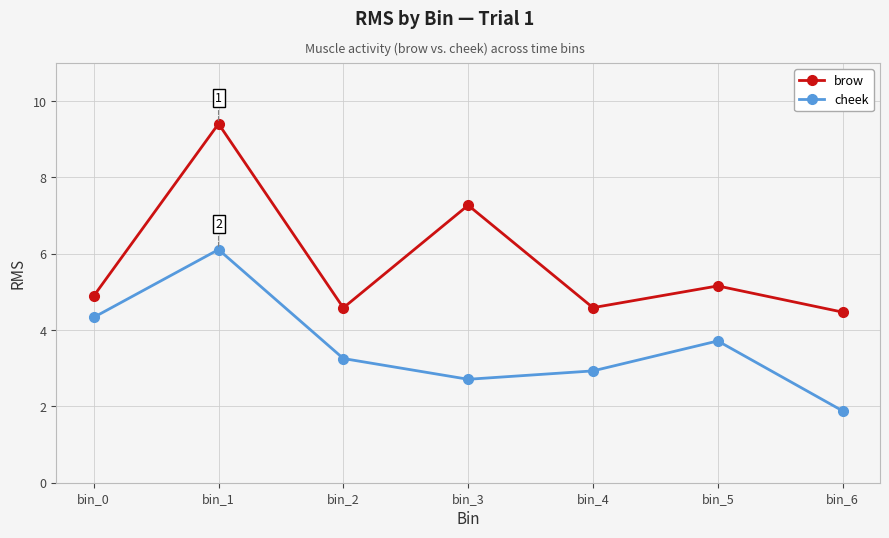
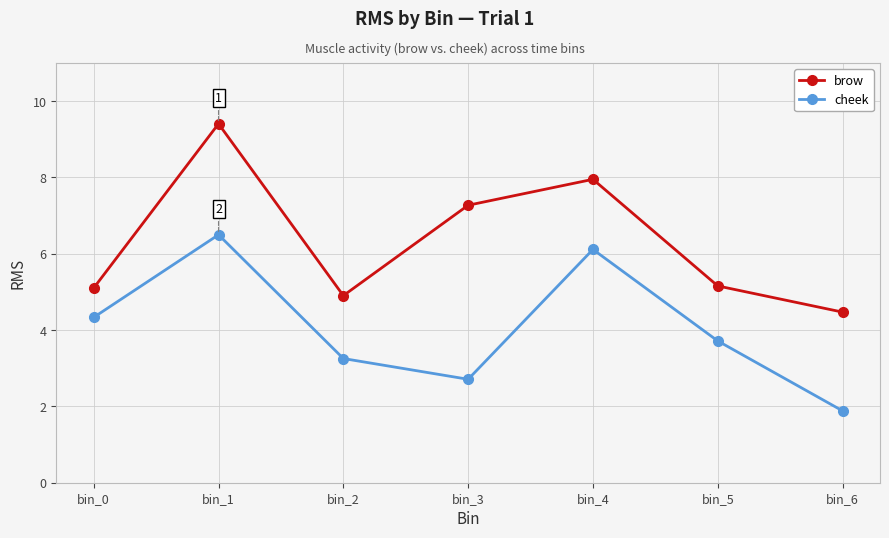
  {
    "brow": {
-     "bin_0": 4.9,
-     "bin_2": 4.6,
+     "bin_0": 5.1,
+     "bin_2": 4.9,
      "bin_3": 7.3,
-     "bin_4": 4.6,
+     "bin_4": 8.0,
      "bin_5": 5.2,
      "bin_6": 4.5
    },
    "cheek": {
      "bin_0": 4.3,
-     "bin_1": 6.1,
+     "bin_1": 6.5,
      "bin_2": 3.3,
      "bin_3": 2.7,
-     "bin_4": 2.9,
+     "bin_4": 6.1,
      "bin_5": 3.7,
      "bin_6": 1.9
    }
  }
